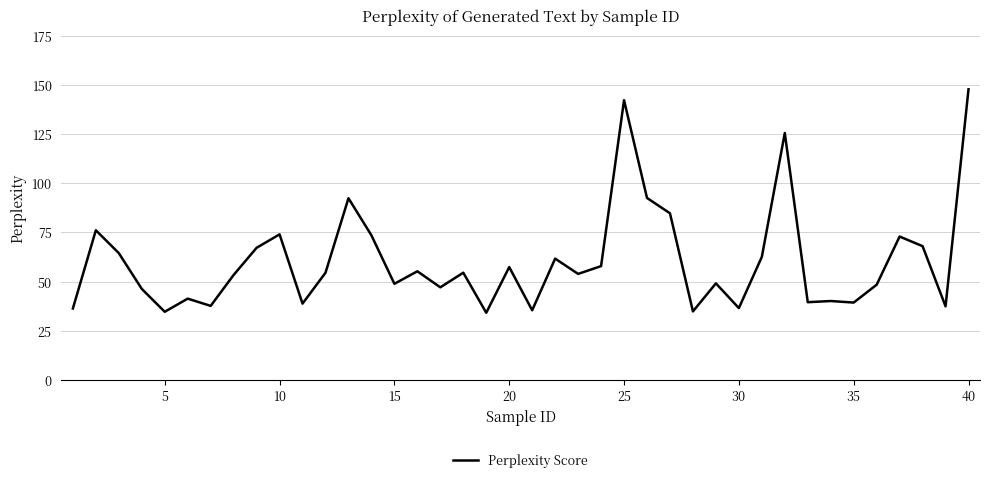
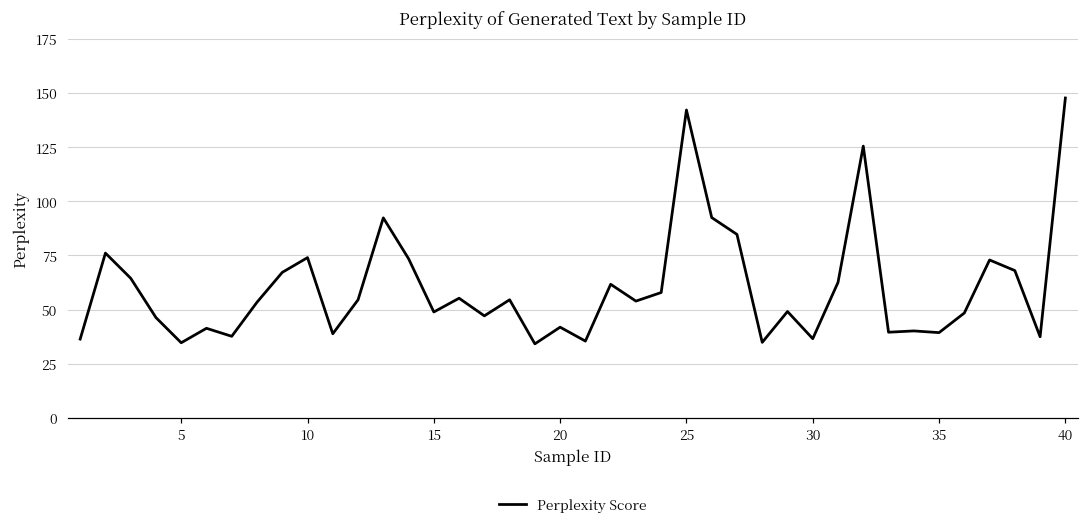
  {
    "5": 35,
    "10": 74,
    "15": 49,
-   "20": 57,
+   "20": 42,
    "25": 142,
    "30": 37,
    "35": 39,
    "40": 148
  }
